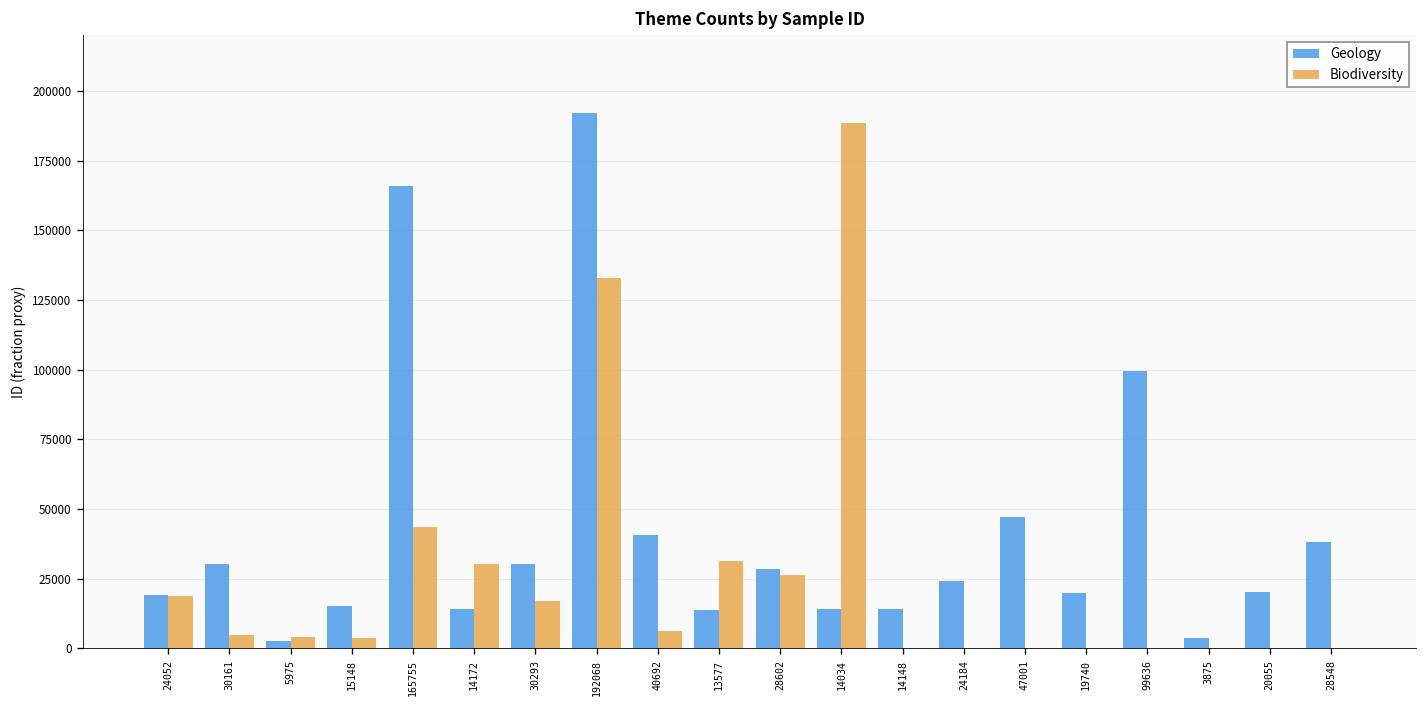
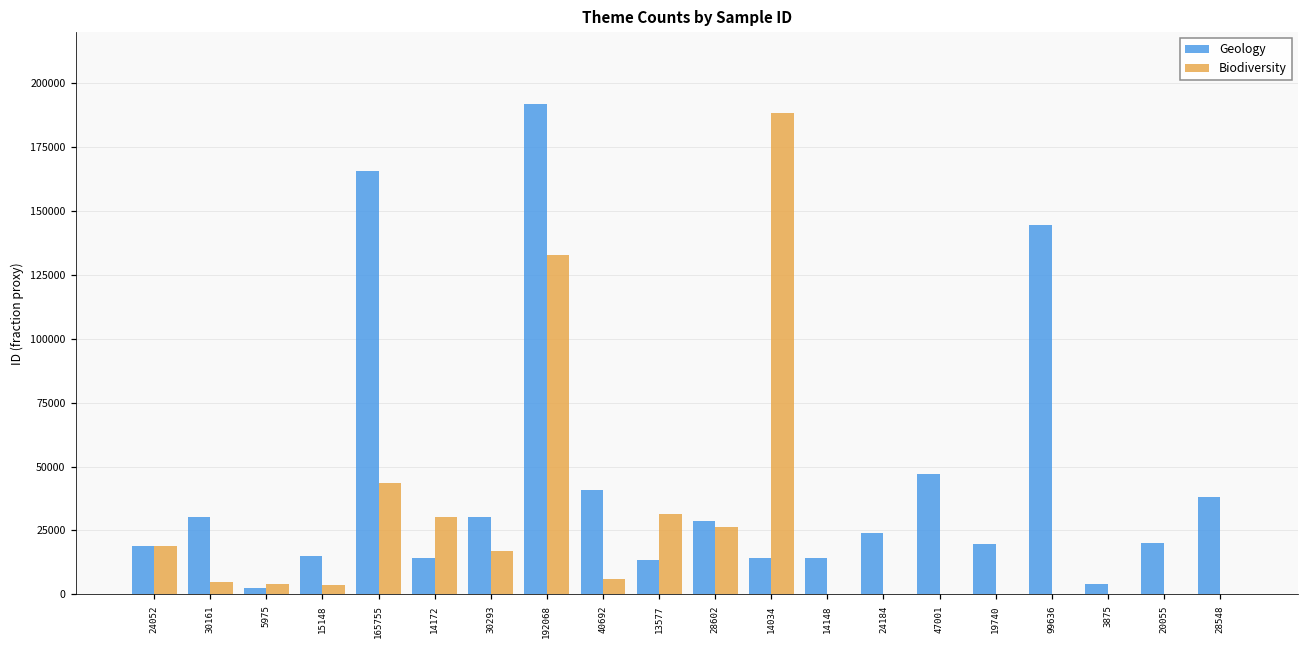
  {
    "Geology": {
      "24052": 19000,
      "30161": 30000,
      "5975": 2000,
      "15148": 15000,
      "165755": 166000,
      "14172": 14000,
      "30293": 30000,
      "192068": 192000,
      "40692": 41000,
      "13577": 14000,
      "28602": 29000,
      "14034": 14000,
      "14148": 14000,
      "24184": 24000,
      "47001": 47000,
      "19740": 20000,
-     "99636": 100000,
+     "99636": 145000,
      "3875": 4000,
      "20055": 20000,
      "28548": 38000
    },
    "Biodiversity": {
      "24052": 19000,
      "30161": 5000,
      "5975": 4000,
      "15148": 4000,
      "165755": 44000,
      "14172": 30000,
      "30293": 17000,
      "192068": 133000,
      "40692": 6000,
      "13577": 31000,
      "28602": 26000,
      "14034": 188000,
      "14148": 0,
      "24184": 0,
      "47001": 0,
      "19740": 0,
      "99636": 0,
      "3875": 0,
      "20055": 0,
      "28548": 0
    }
  }
